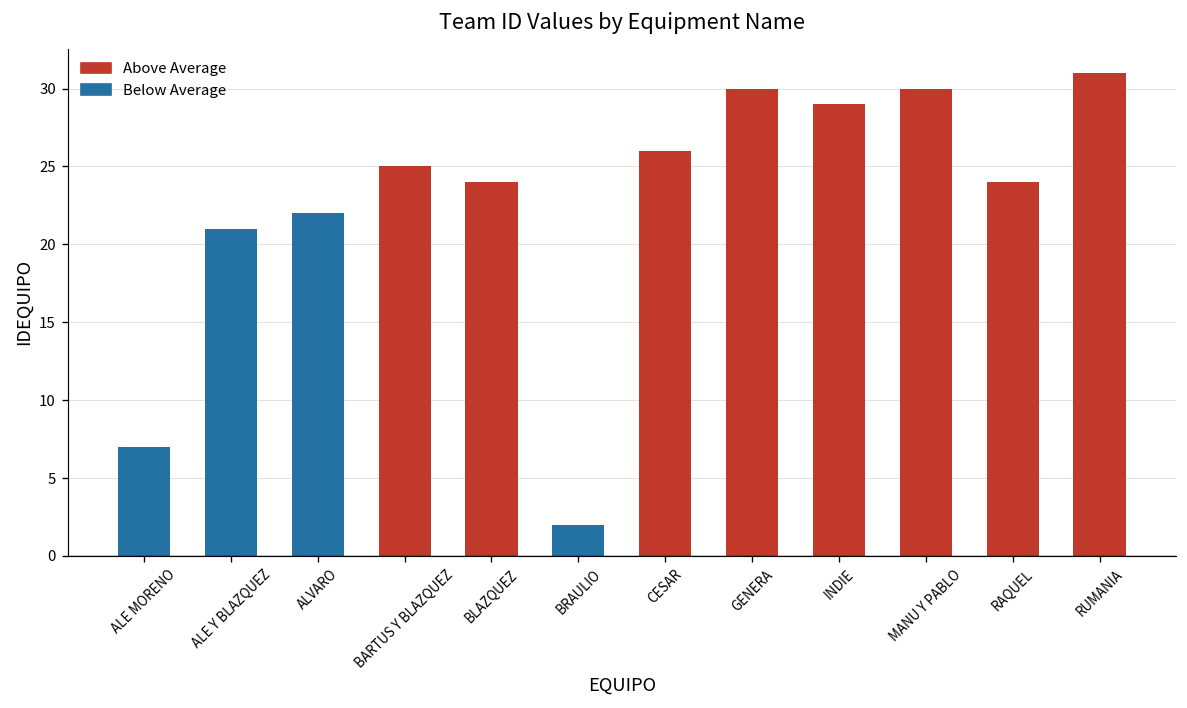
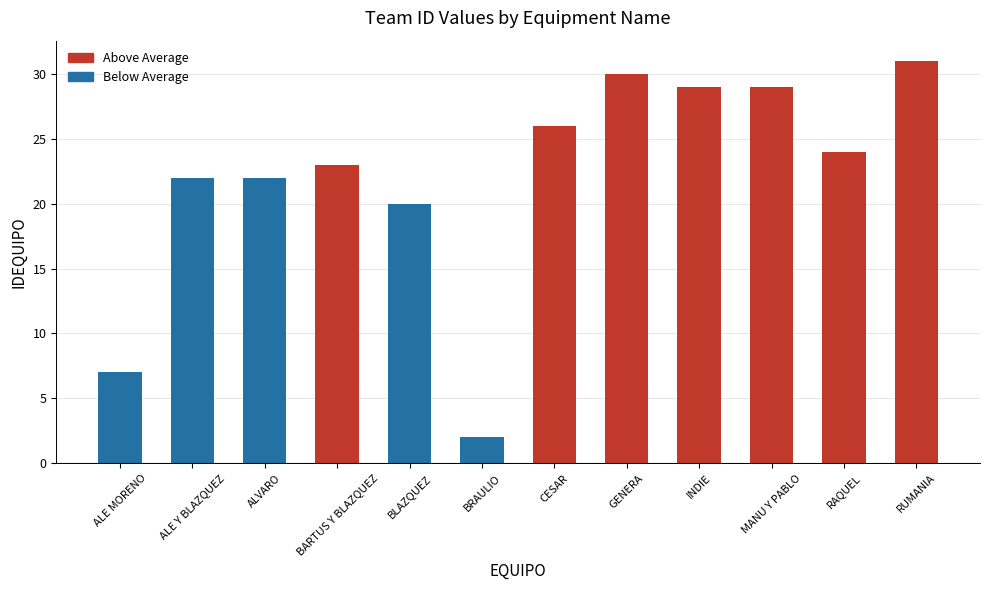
  {
    "ALE MORENO": 7,
-   "ALE Y BLAZQUEZ": 21,
+   "ALE Y BLAZQUEZ": 22,
    "ALVARO": 22,
-   "BARTUS Y BLAZQUEZ": 25,
-   "BLAZQUEZ": 24,
+   "BARTUS Y BLAZQUEZ": 23,
+   "BLAZQUEZ": 20,
    "BRAULIO": 2,
    "CESAR": 26,
    "GENERA": 30,
    "INDIE": 29,
-   "MANU Y PABLO": 30,
+   "MANU Y PABLO": 29,
    "RAQUEL": 24,
    "RUMANIA": 31
  }
